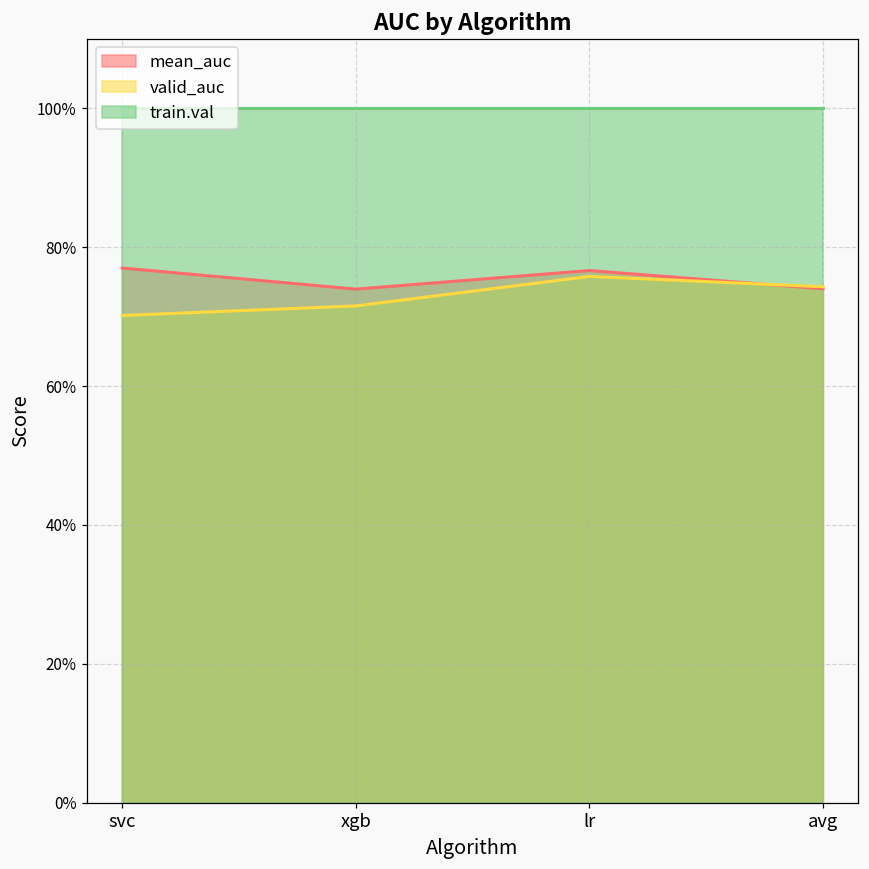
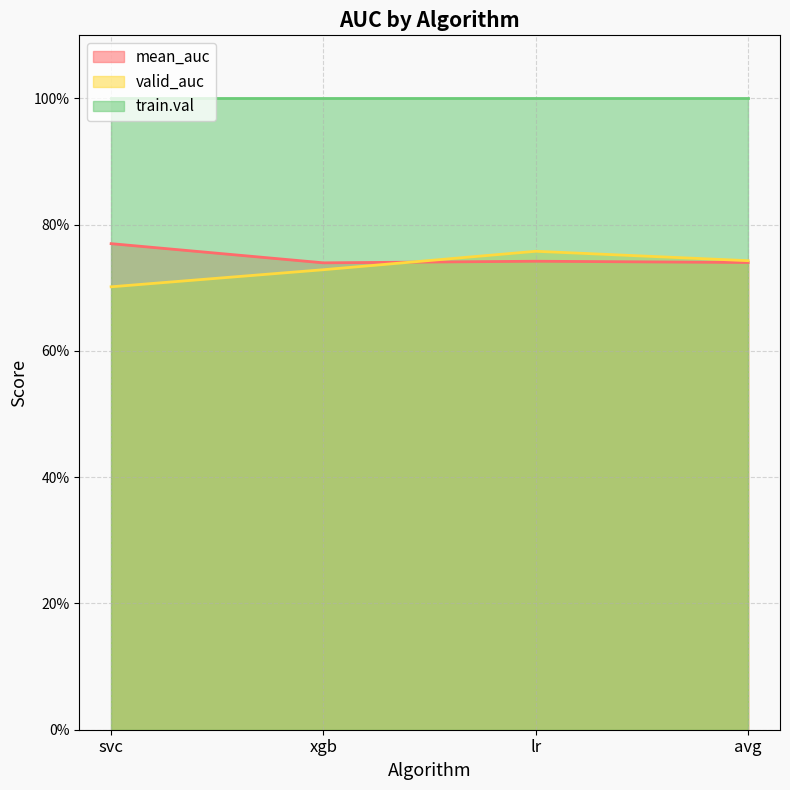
  {
    "mean_auc": {
      "svc": "77%",
      "xgb": "74%",
-     "lr": "77%"
+     "lr": "74%"
    },
    "valid_auc": {
      "svc": "70%",
-     "xgb": "72%",
+     "xgb": "73%",
      "lr": "76%"
    },
    "train.val": {
      "xgb": "100%",
      "lr": "100%",
      "avg": "100%"
    }
  }
